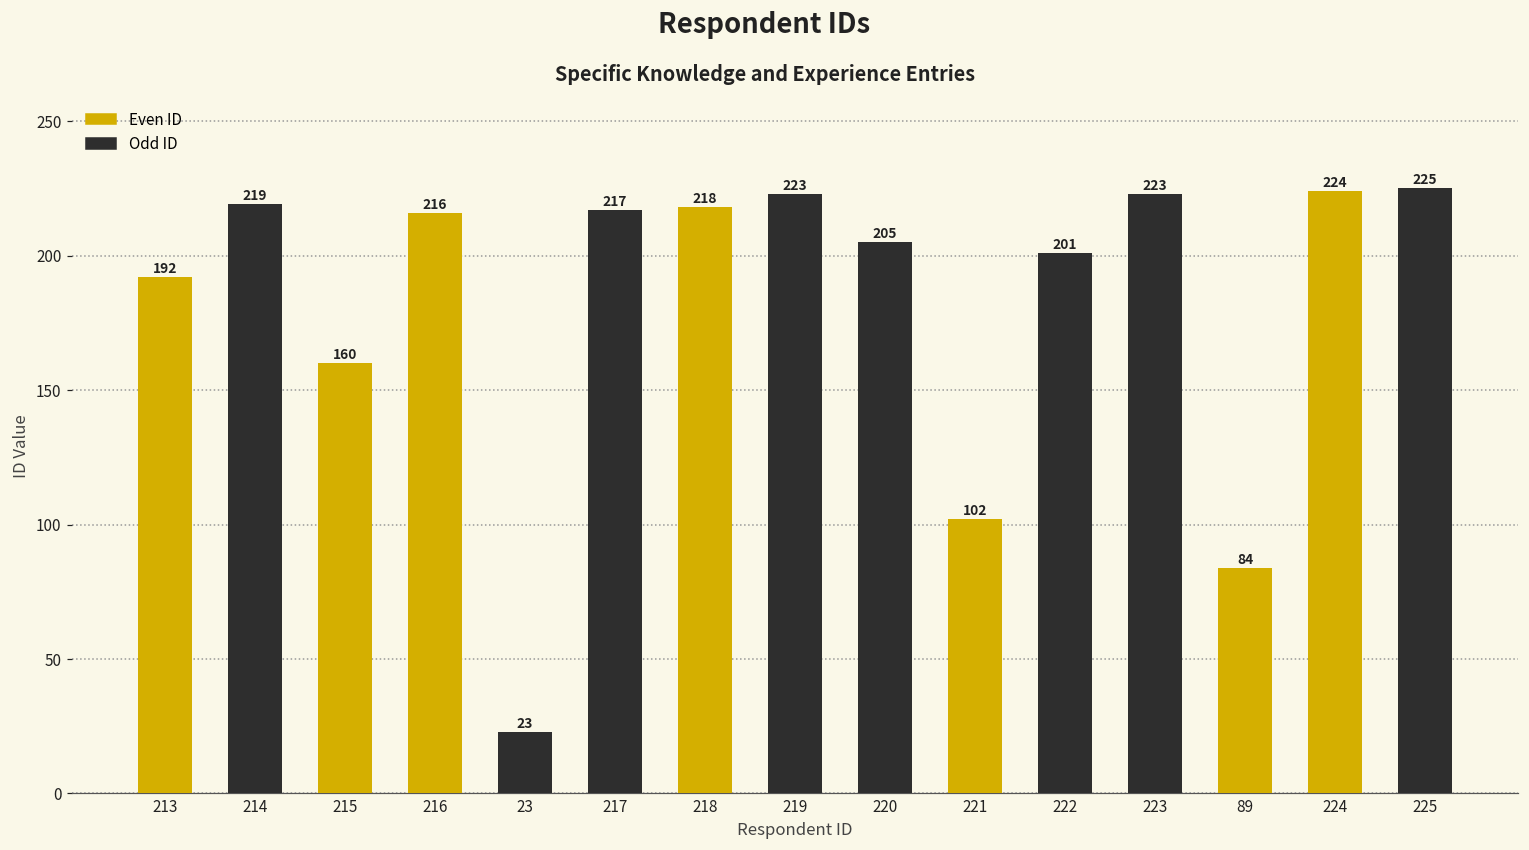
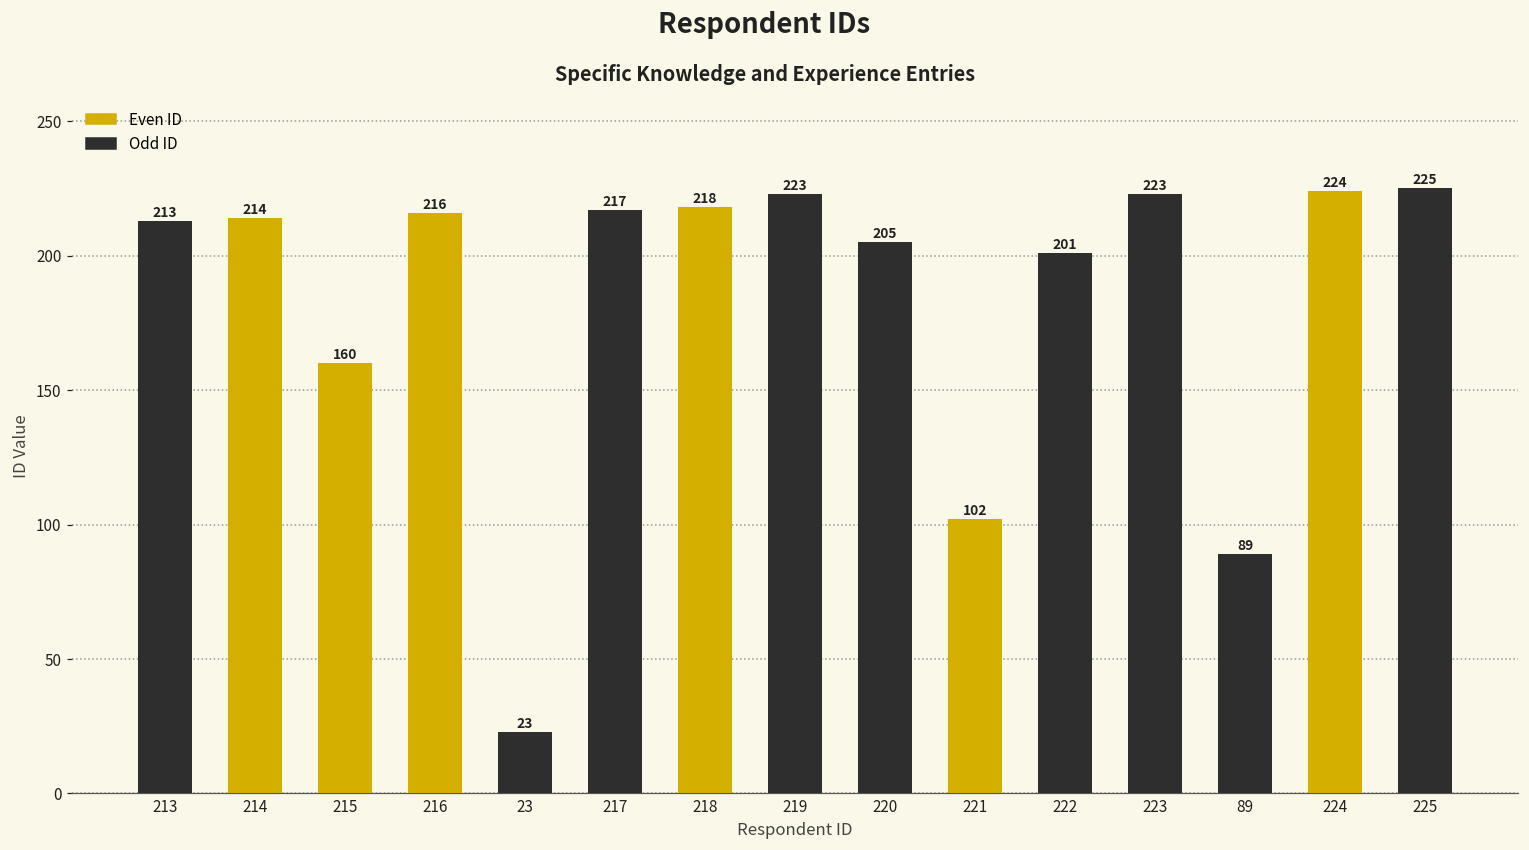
  {
-   "213": 192,
-   "214": 219,
+   "213": 213,
+   "214": 214,
    "215": 160,
    "216": 216,
    "23": 23,
    "217": 217,
    "218": 218,
    "219": 223,
    "220": 205,
    "221": 102,
    "222": 201,
    "223": 223,
-   "89": 84,
+   "89": 89,
    "224": 224,
    "225": 225
  }
